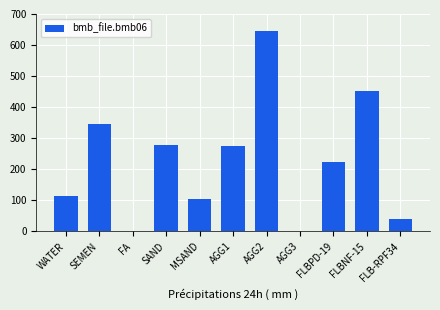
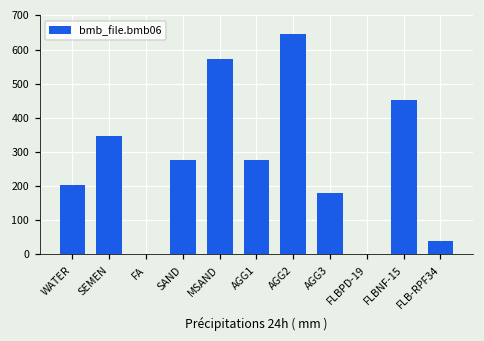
  {
-   "WATER": 110,
+   "WATER": 200,
    "SEMEN": 350,
    "FA": 0,
    "SAND": 280,
-   "MSAND": 100,
+   "MSAND": 570,
    "AGG1": 280,
    "AGG2": 650,
-   "AGG3": 0,
-   "FLBPD-19": 220,
+   "AGG3": 180,
+   "FLBPD-19": 0,
    "FLBNF-15": 450,
    "FLB-RPF34": 40
  }
